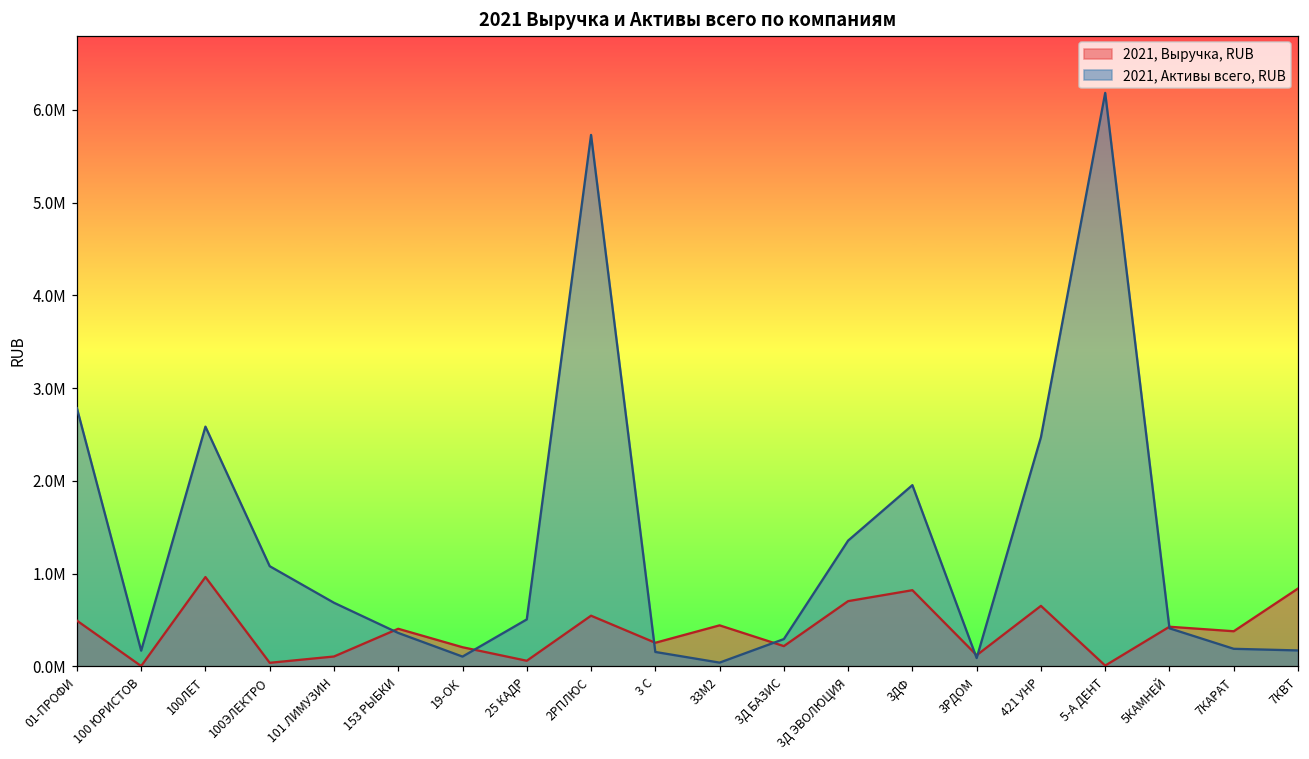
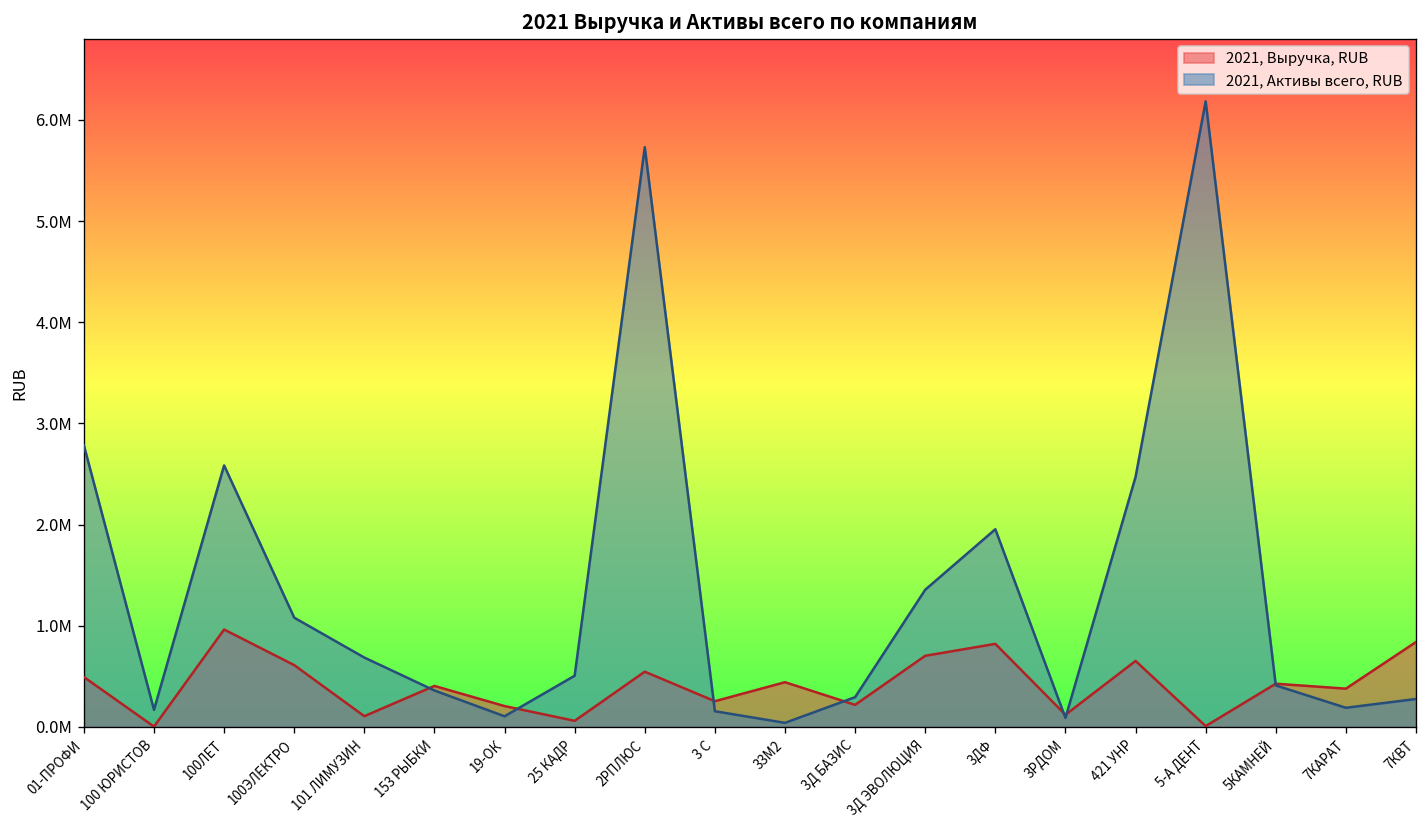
  {
    "2021, Выручка, RUB": {
      "01-ПРОФИ": 500000,
      "100 ЮРИСТОВ": 0,
      "100ЛЕТ": 1000000,
-     "100ЭЛЕКТРО": 0,
+     "100ЭЛЕКТРО": 600000,
      "101 ЛИМУЗИН": 100000,
      "153 РЫБКИ": 400000,
      "19-ОК": 200000,
      "25 КАДР": 100000,
      "2РПЛЮС": 500000,
      "3 С": 300000,
      "33М2": 400000,
      "3Д БАЗИС": 200000,
      "3Д ЭВОЛЮЦИЯ": 700000,
      "3ДФ": 800000,
      "3РДОМ": 100000,
      "421 УНР": 700000,
      "5-А ДЕНТ": 0,
      "7КАРАТ": 400000,
      "7КВТ": 800000
    },
    "2021, Активы всего, RUB": {
      "01-ПРОФИ": 2800000,
      "100 ЮРИСТОВ": 200000,
      "100ЛЕТ": 2600000,
      "100ЭЛЕКТРО": 1100000,
      "101 ЛИМУЗИН": 700000,
      "153 РЫБКИ": 400000,
      "19-ОК": 100000,
      "25 КАДР": 500000,
      "2РПЛЮС": 5700000,
      "3 С": 200000,
      "33М2": 0,
      "3Д БАЗИС": 300000,
      "3Д ЭВОЛЮЦИЯ": 1400000,
      "3ДФ": 2000000,
      "3РДОМ": 100000,
      "421 УНР": 2500000,
      "5-А ДЕНТ": 6200000,
      "7КАРАТ": 200000,
-     "7КВТ": 200000
+     "7КВТ": 300000
    }
  }
